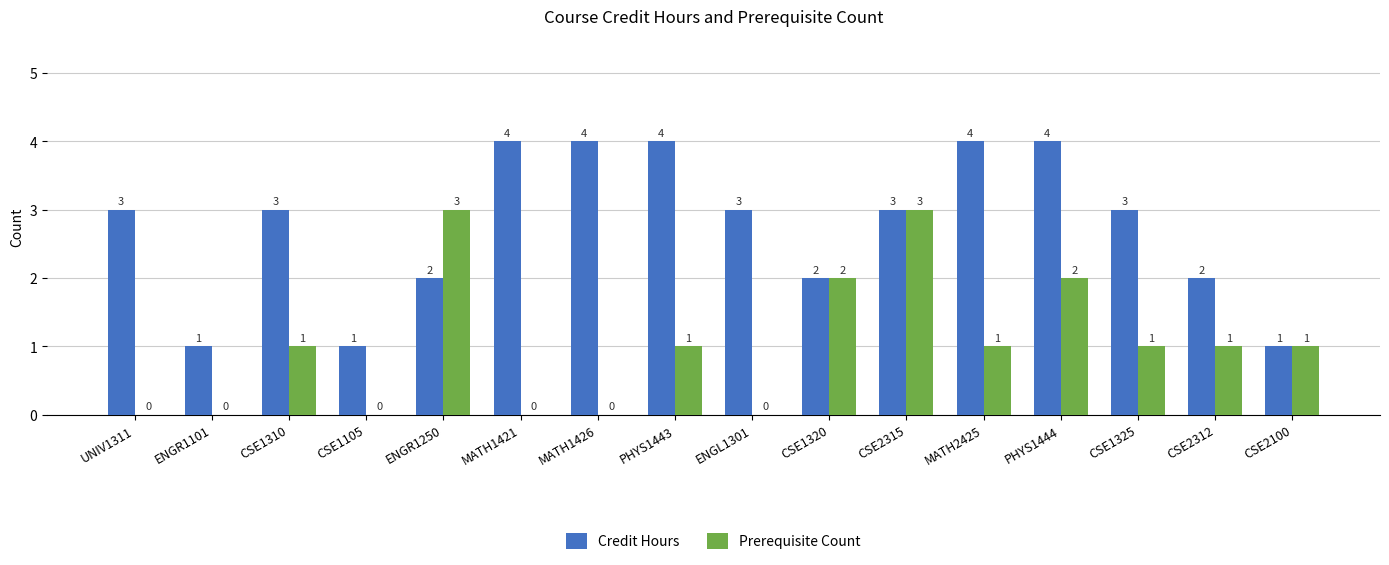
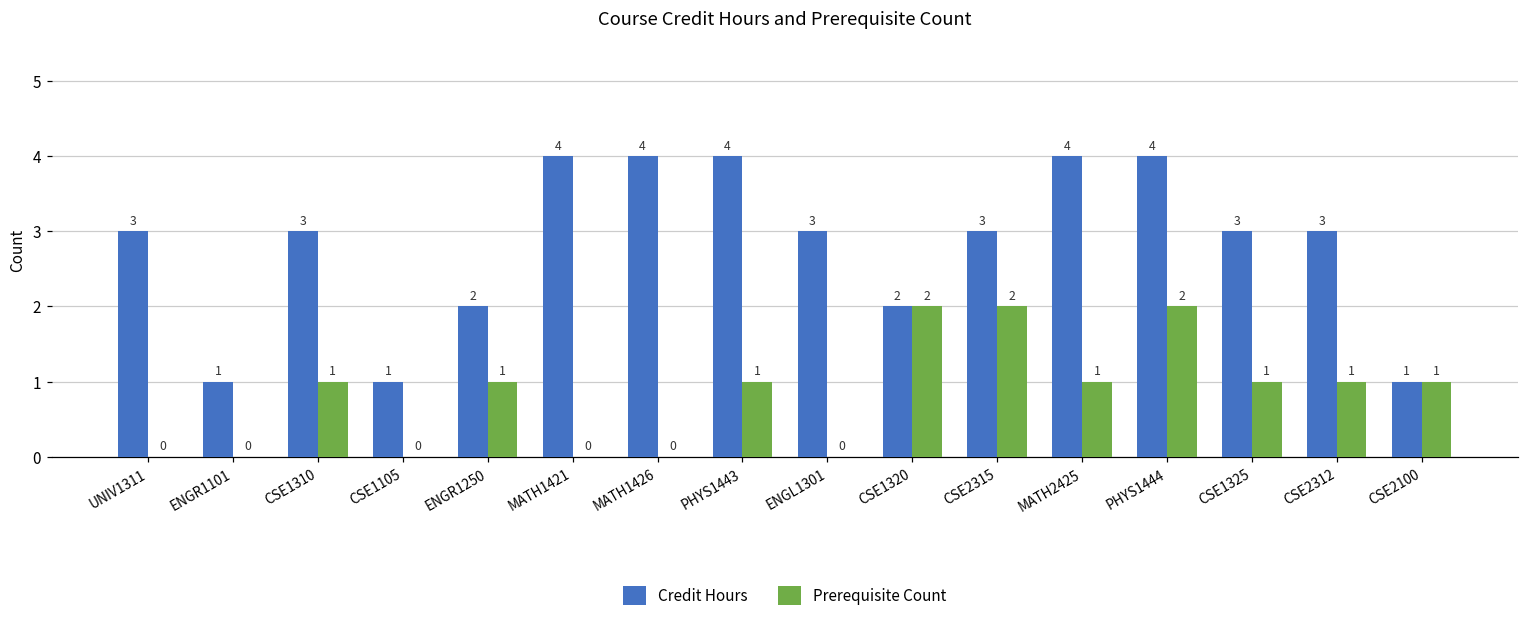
  {
    "Credit Hours": {
      "UNIV1311": 3,
      "ENGR1101": 1,
      "CSE1310": 3,
      "CSE1105": 1,
      "ENGR1250": 2,
      "MATH1421": 4,
      "MATH1426": 4,
      "PHYS1443": 4,
      "ENGL1301": 3,
      "CSE1320": 2,
      "CSE2315": 3,
      "MATH2425": 4,
      "PHYS1444": 4,
      "CSE1325": 3,
-     "CSE2312": 2,
+     "CSE2312": 3,
      "CSE2100": 1
    },
    "Prerequisite Count": {
      "UNIV1311": 0,
      "ENGR1101": 0,
      "CSE1310": 1,
      "CSE1105": 0,
-     "ENGR1250": 3,
+     "ENGR1250": 1,
      "MATH1421": 0,
      "MATH1426": 0,
      "PHYS1443": 1,
      "ENGL1301": 0,
      "CSE1320": 2,
-     "CSE2315": 3,
+     "CSE2315": 2,
      "MATH2425": 1,
      "PHYS1444": 2,
      "CSE1325": 1,
      "CSE2312": 1,
      "CSE2100": 1
    }
  }
